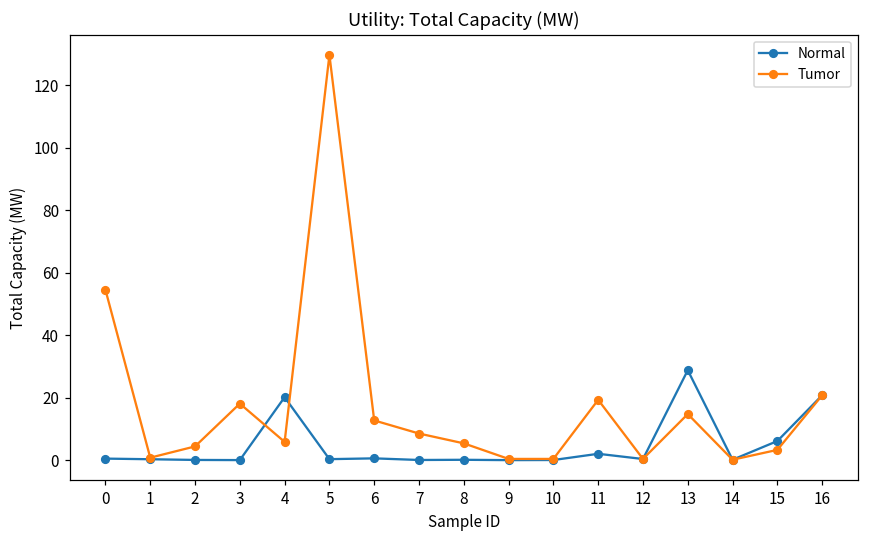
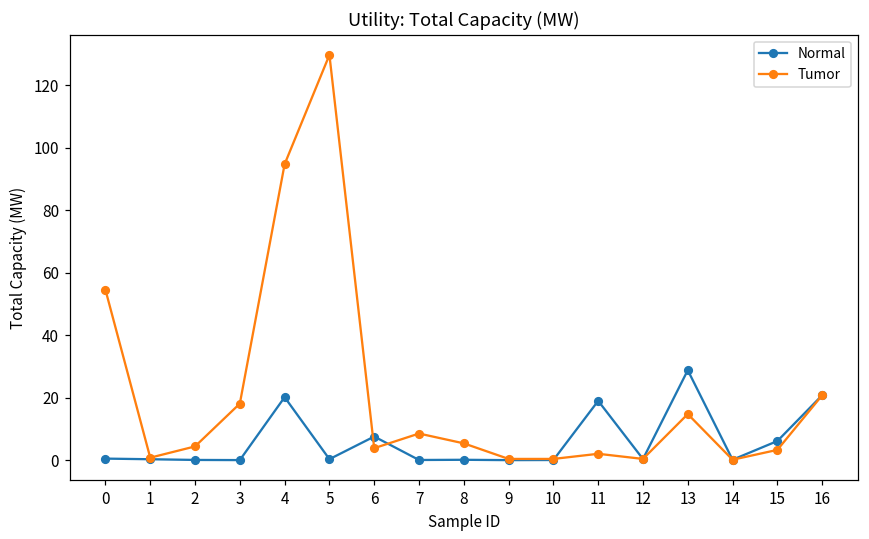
  {
    "Normal": {
      "0": 1,
      "2": 0,
      "3": 0,
      "4": 20,
      "5": 0,
-     "6": 1,
+     "6": 8,
      "7": 0,
      "8": 0,
-     "11": 2,
+     "11": 19,
      "13": 29,
      "15": 6
    },
    "Tumor": {
      "0": 55,
      "2": 4,
      "3": 18,
-     "4": 6,
+     "4": 95,
      "5": 130,
-     "6": 13,
+     "6": 4,
      "7": 9,
      "8": 5,
-     "11": 19,
+     "11": 2,
      "13": 15,
      "15": 3
    }
  }
